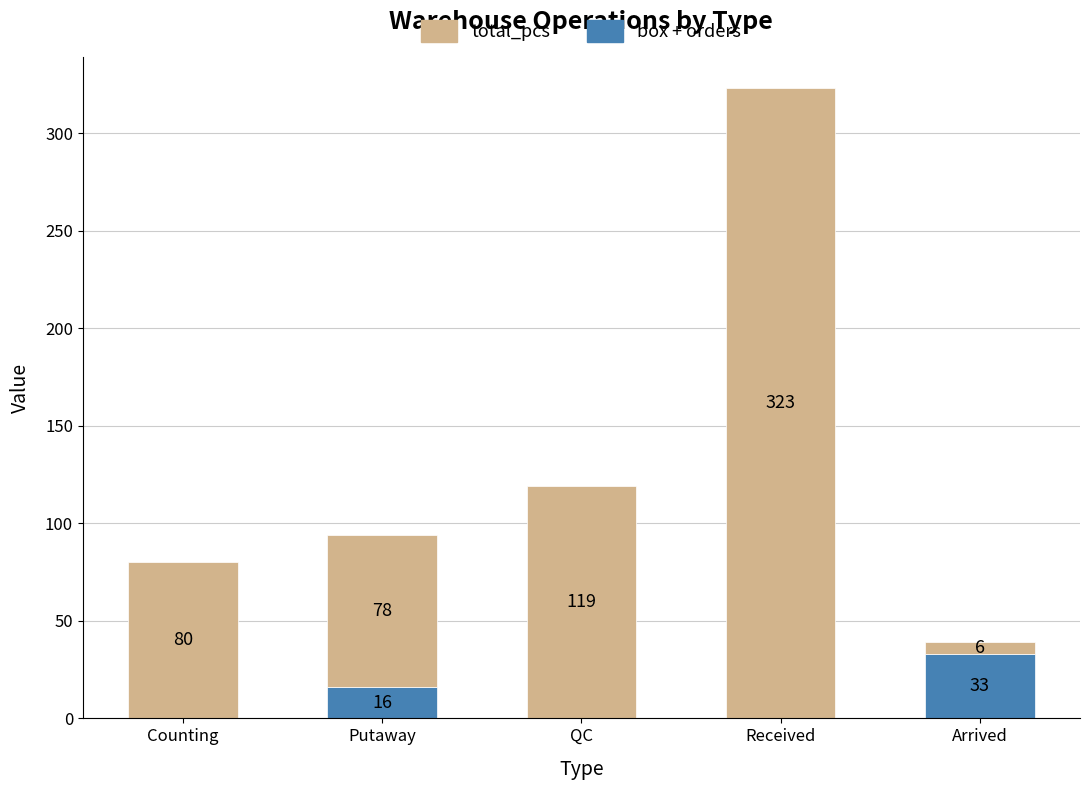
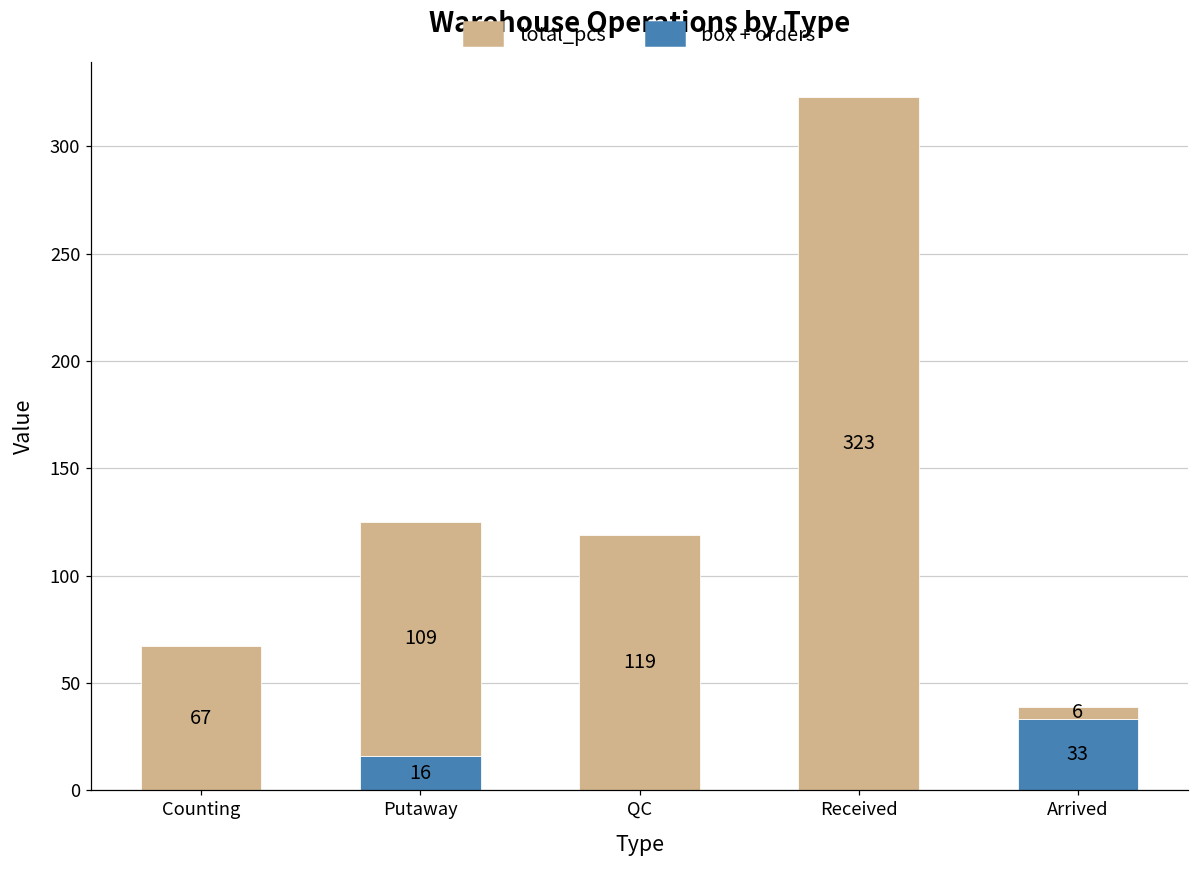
  {
    "box + orders": {
      "Putaway": 16,
      "Arrived": 33
    },
    "total_pcs": {
-     "Counting": 80,
-     "Putaway": 78,
+     "Counting": 67,
+     "Putaway": 109,
      "QC": 119,
      "Received": 323,
      "Arrived": 6
    }
  }
